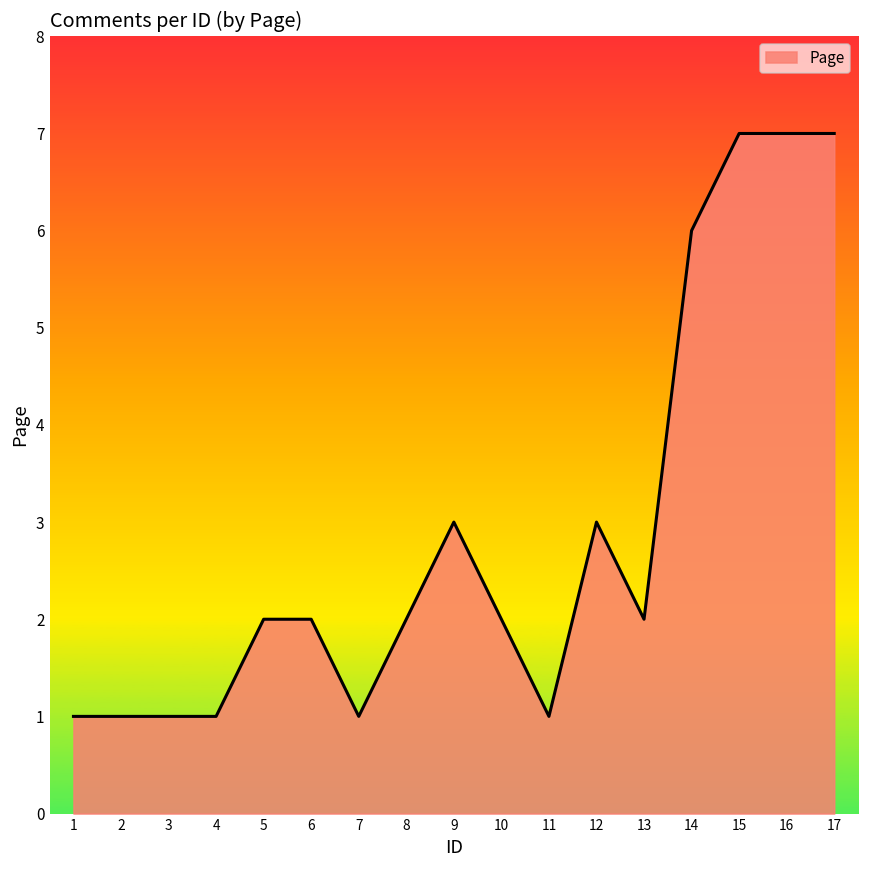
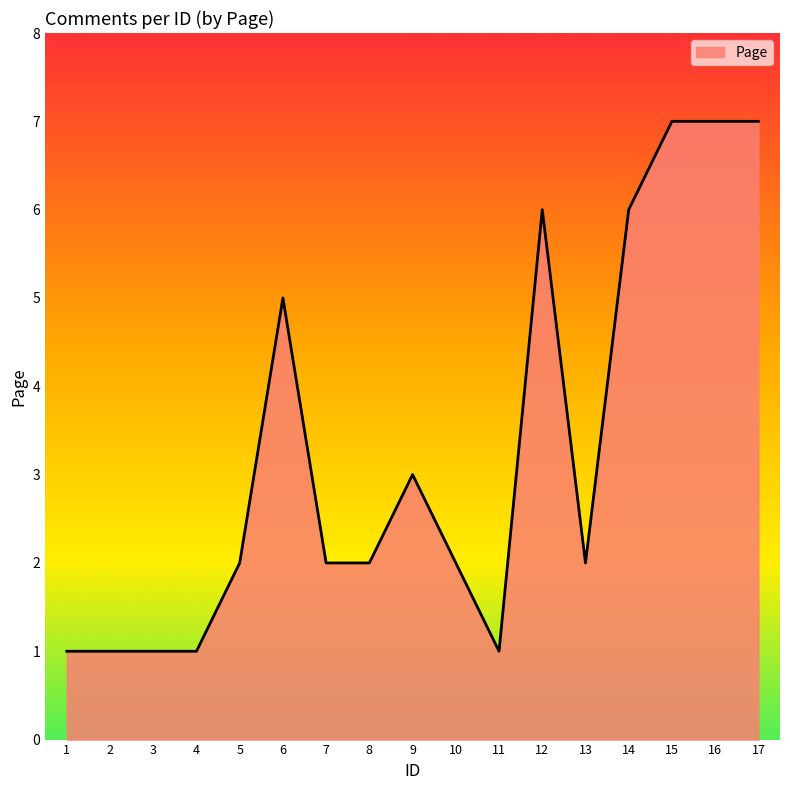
  {
    "1": 1,
    "2": 1,
    "3": 1,
    "4": 1,
    "5": 2,
-   "6": 2,
-   "7": 1,
+   "6": 5,
+   "7": 2,
    "8": 2,
    "9": 3,
    "10": 2,
    "11": 1,
-   "12": 3,
+   "12": 6,
    "13": 2,
    "14": 6,
    "15": 7,
    "16": 7,
    "17": 7
  }
